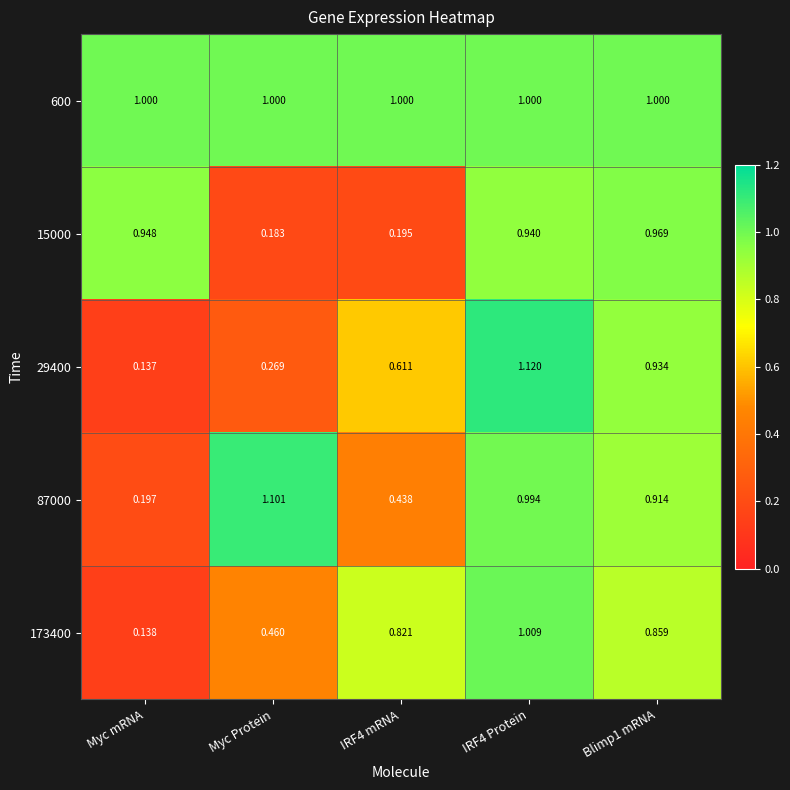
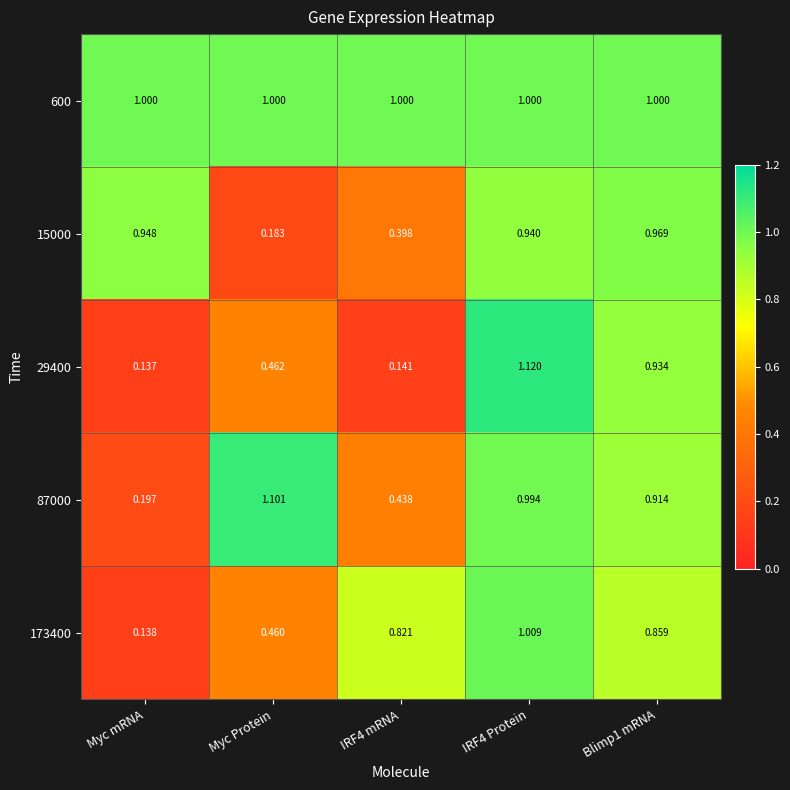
  {
    "600": {
      "Myc mRNA": 1.000,
      "Myc Protein": 1.000,
      "IRF4 mRNA": 1.000,
      "IRF4 Protein": 1.000,
      "Blimp1 mRNA": 1.000
    },
    "15000": {
      "Myc mRNA": 0.948,
      "Myc Protein": 0.183,
-     "IRF4 mRNA": 0.195,
+     "IRF4 mRNA": 0.398,
      "IRF4 Protein": 0.940,
      "Blimp1 mRNA": 0.969
    },
    "29400": {
      "Myc mRNA": 0.137,
-     "Myc Protein": 0.269,
-     "IRF4 mRNA": 0.611,
+     "Myc Protein": 0.462,
+     "IRF4 mRNA": 0.141,
      "IRF4 Protein": 1.120,
      "Blimp1 mRNA": 0.934
    },
    "87000": {
      "Myc mRNA": 0.197,
      "Myc Protein": 1.101,
      "IRF4 mRNA": 0.438,
      "IRF4 Protein": 0.994,
      "Blimp1 mRNA": 0.914
    },
    "173400": {
      "Myc mRNA": 0.138,
      "Myc Protein": 0.460,
      "IRF4 mRNA": 0.821,
      "IRF4 Protein": 1.009,
      "Blimp1 mRNA": 0.859
    }
  }
